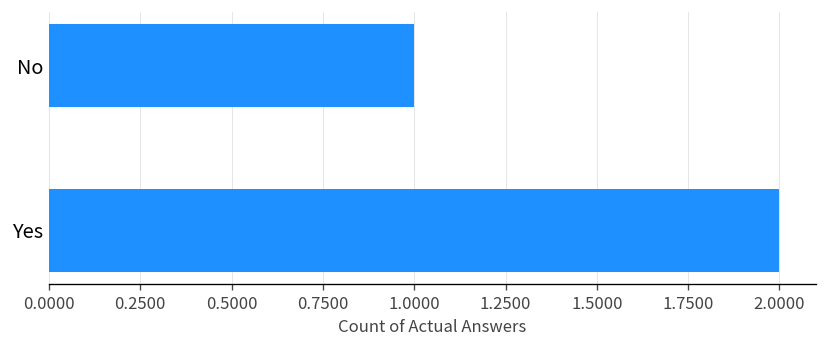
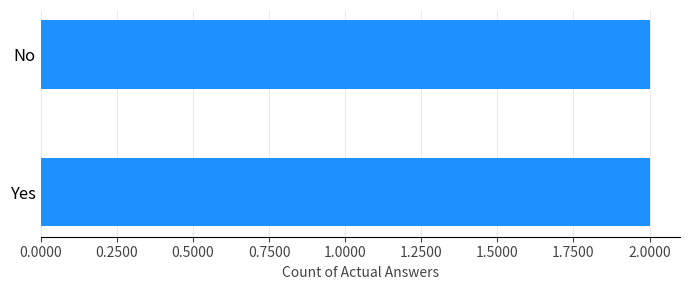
  {
-   "No": 1,
+   "No": 2,
    "Yes": 2
  }
